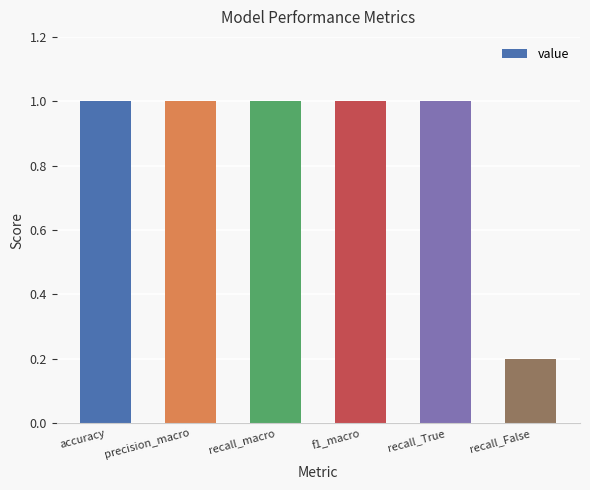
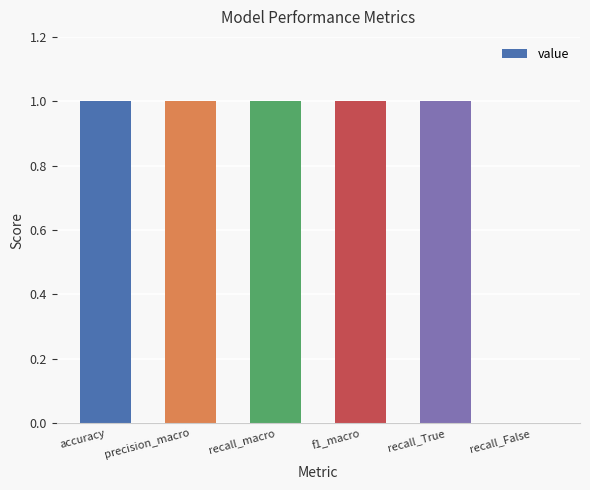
  {
    "accuracy": 1.0,
    "precision_macro": 1.0,
    "recall_macro": 1.0,
    "f1_macro": 1.0,
    "recall_True": 1.0,
-   "recall_False": 0.2
+   "recall_False": 0.0
  }
